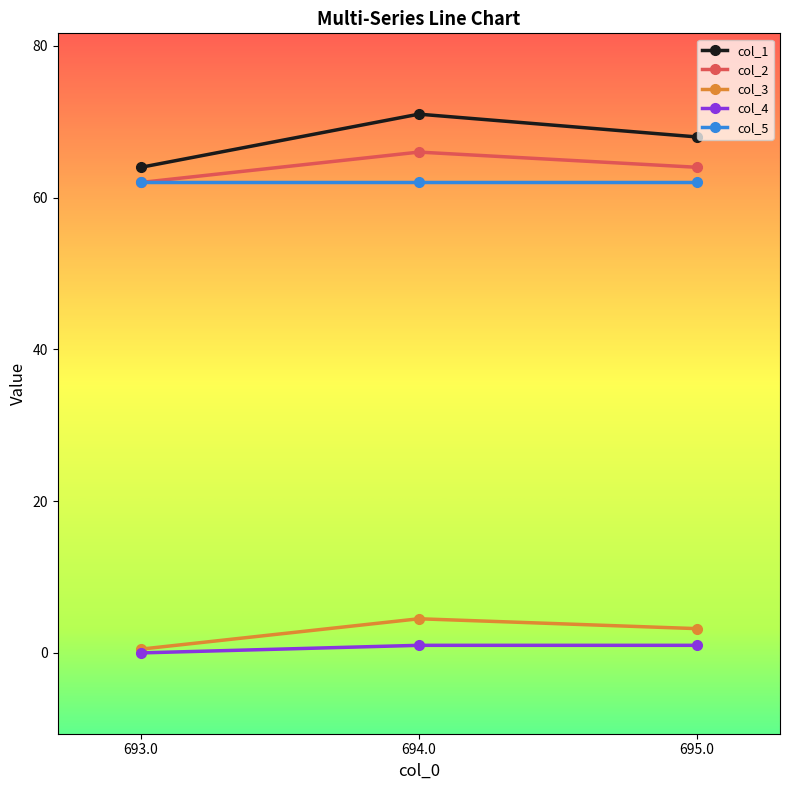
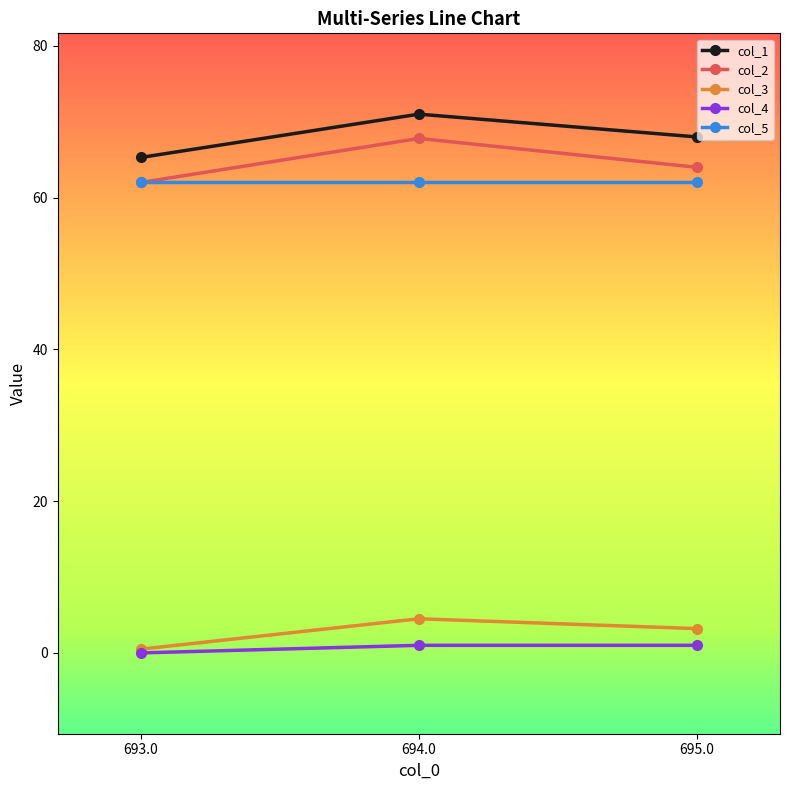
  {
    "col_1": {
-     "693.0": 64,
+     "693.0": 65,
      "694.0": 71,
      "695.0": 68
    },
    "col_2": {
-     "694.0": 66,
+     "694.0": 68,
      "695.0": 64
    },
    "col_3": {
      "693.0": 1,
      "694.0": 5,
      "695.0": 3
    },
    "col_4": {
      "693.0": 0,
      "694.0": 1,
      "695.0": 1
    },
    "col_5": {
      "694.0": 62,
      "695.0": 62
    }
  }
